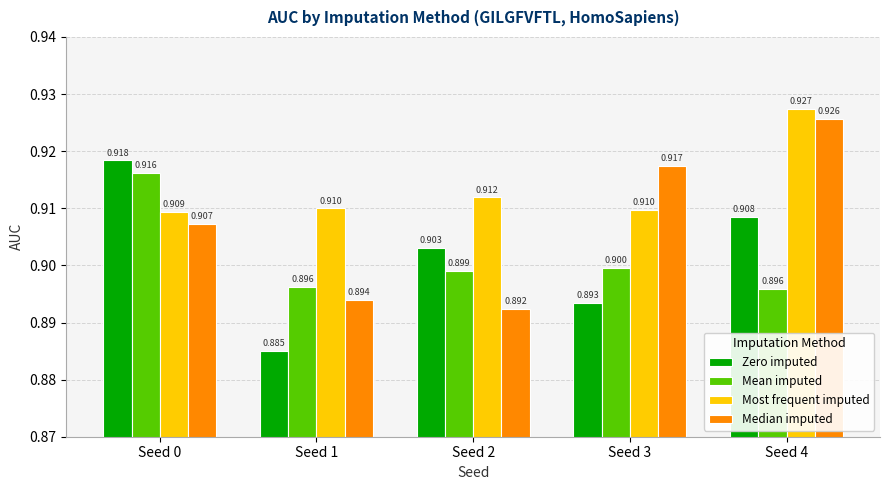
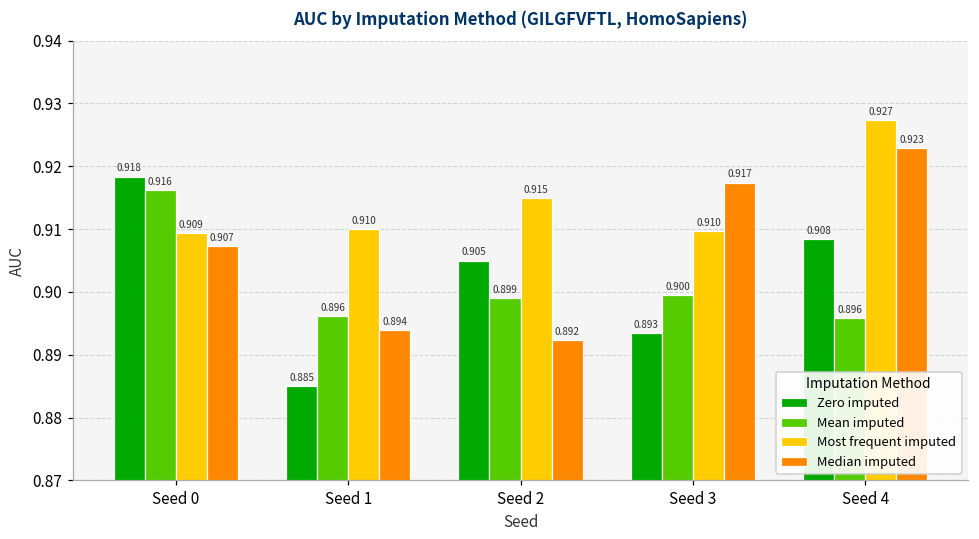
  {
    "Zero imputed": {
      "Seed 0": 0.918,
      "Seed 1": 0.885,
-     "Seed 2": 0.903,
+     "Seed 2": 0.905,
      "Seed 3": 0.893,
      "Seed 4": 0.908
    },
    "Mean imputed": {
      "Seed 0": 0.916,
      "Seed 1": 0.896,
      "Seed 2": 0.899,
      "Seed 3": 0.900,
      "Seed 4": 0.896
    },
    "Most frequent imputed": {
      "Seed 0": 0.909,
      "Seed 1": 0.910,
-     "Seed 2": 0.912,
+     "Seed 2": 0.915,
      "Seed 3": 0.910,
      "Seed 4": 0.927
    },
    "Median imputed": {
      "Seed 0": 0.907,
      "Seed 1": 0.894,
      "Seed 2": 0.892,
      "Seed 3": 0.917,
-     "Seed 4": 0.926
+     "Seed 4": 0.923
    }
  }
